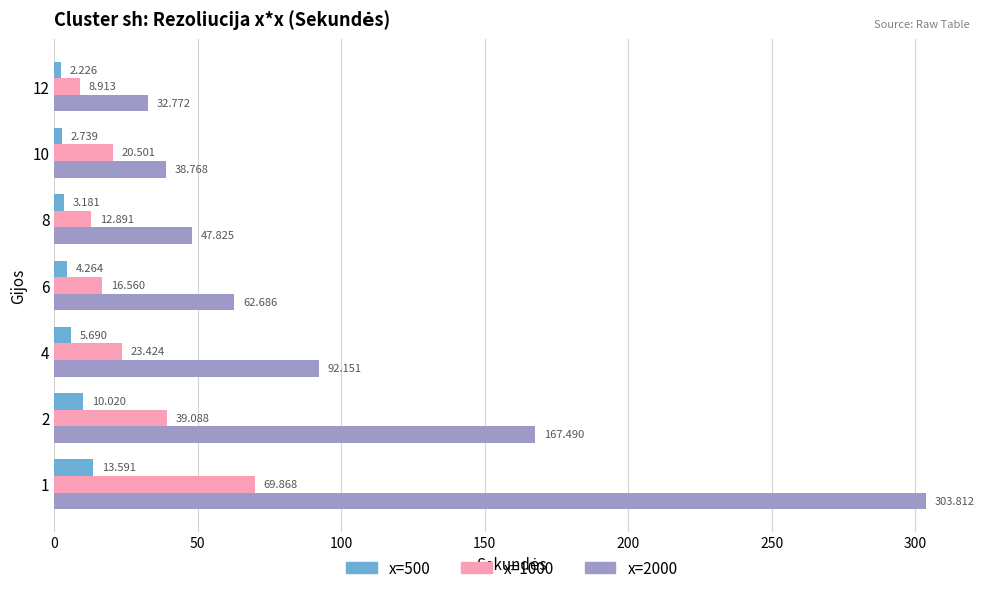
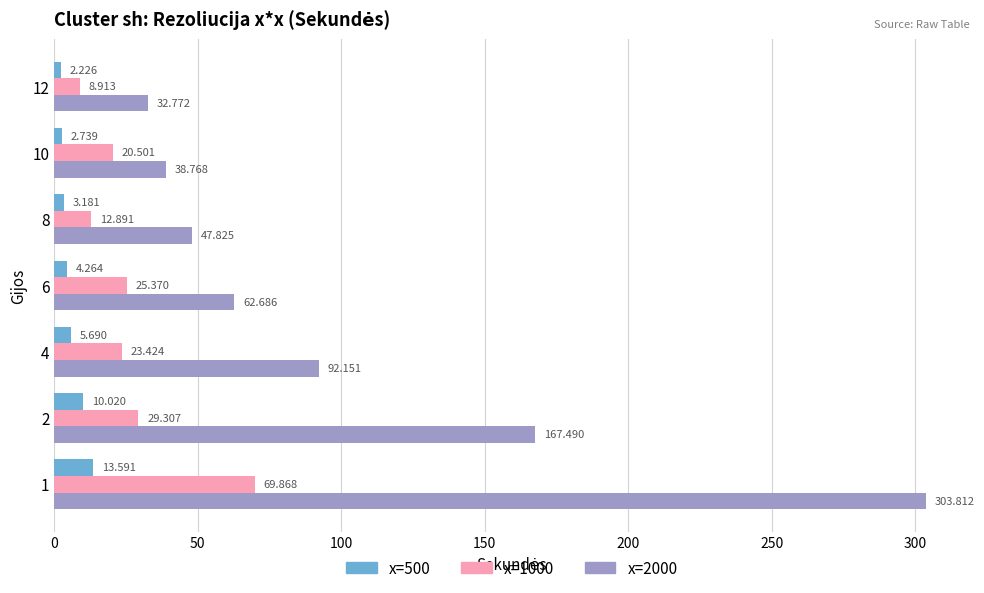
  {
    "x=1000": {
      "12": 8.913,
      "10": 20.501,
      "8": 12.891,
-     "6": 16.560,
+     "6": 25.370,
      "4": 23.424,
-     "2": 39.088,
+     "2": 29.307,
      "1": 69.868
    }
  }
